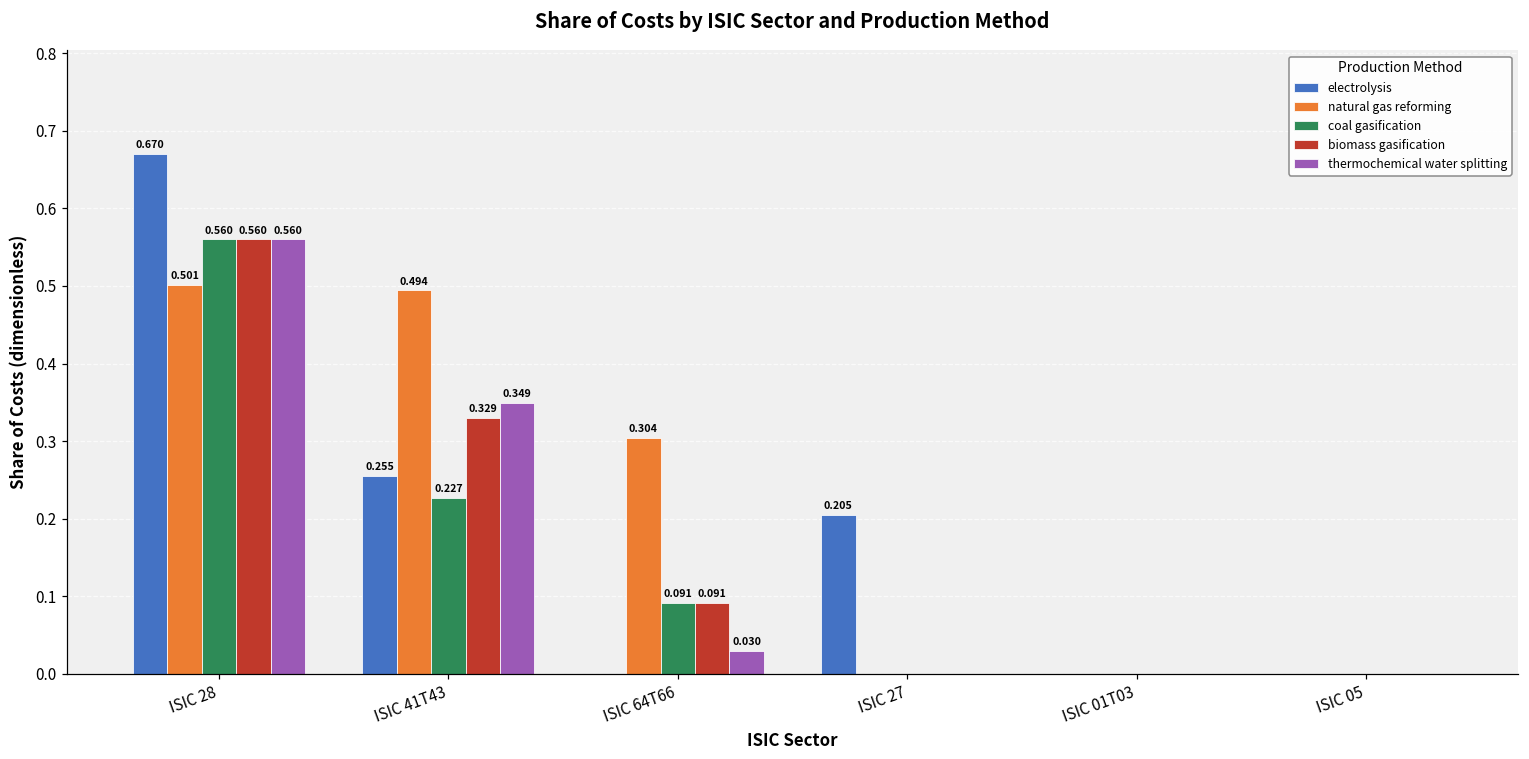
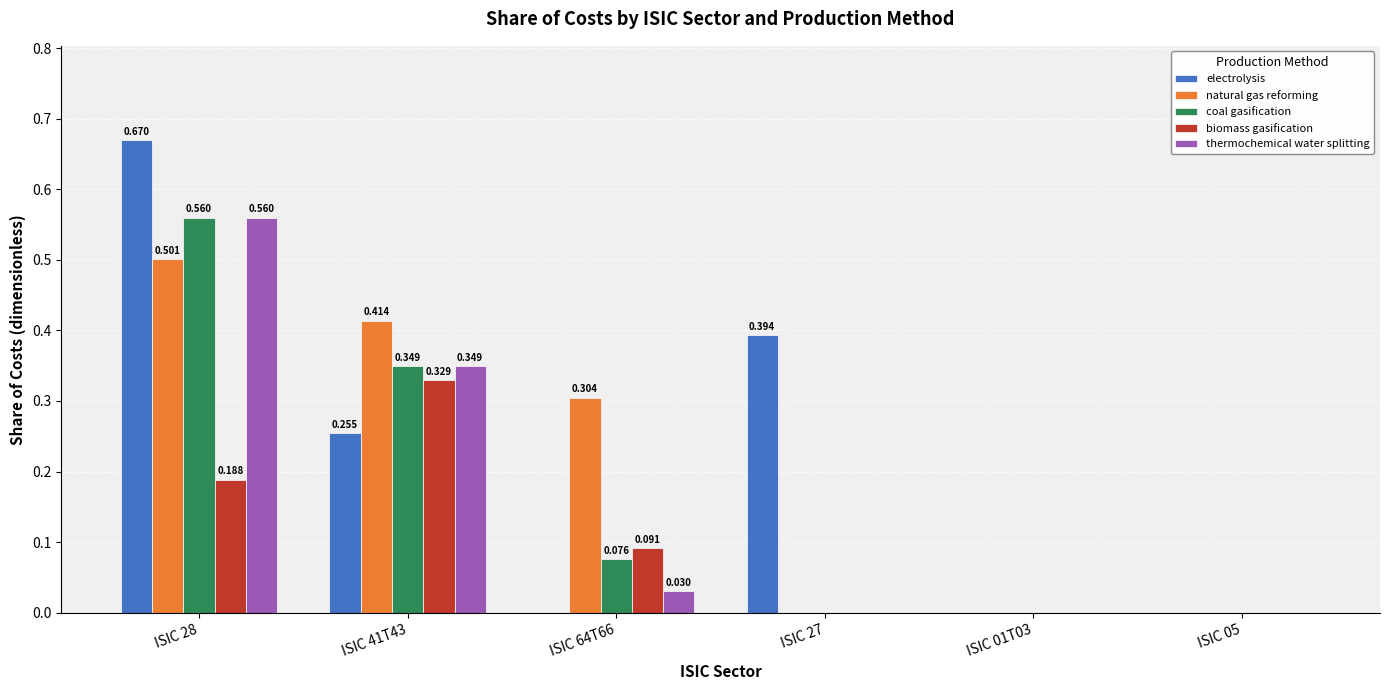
  {
    "electrolysis": {
      "ISIC 28": 0.670,
      "ISIC 41T43": 0.255,
-     "ISIC 27": 0.205
+     "ISIC 27": 0.394
    },
    "natural gas reforming": {
      "ISIC 28": 0.501,
-     "ISIC 41T43": 0.494,
+     "ISIC 41T43": 0.414,
      "ISIC 64T66": 0.304
    },
    "coal gasification": {
      "ISIC 28": 0.560,
-     "ISIC 41T43": 0.227,
-     "ISIC 64T66": 0.091
+     "ISIC 41T43": 0.349,
+     "ISIC 64T66": 0.076
    },
    "biomass gasification": {
-     "ISIC 28": 0.560,
+     "ISIC 28": 0.188,
      "ISIC 41T43": 0.329,
      "ISIC 64T66": 0.091
    },
    "thermochemical water splitting": {
      "ISIC 28": 0.560,
      "ISIC 41T43": 0.349,
      "ISIC 64T66": 0.030
    }
  }
